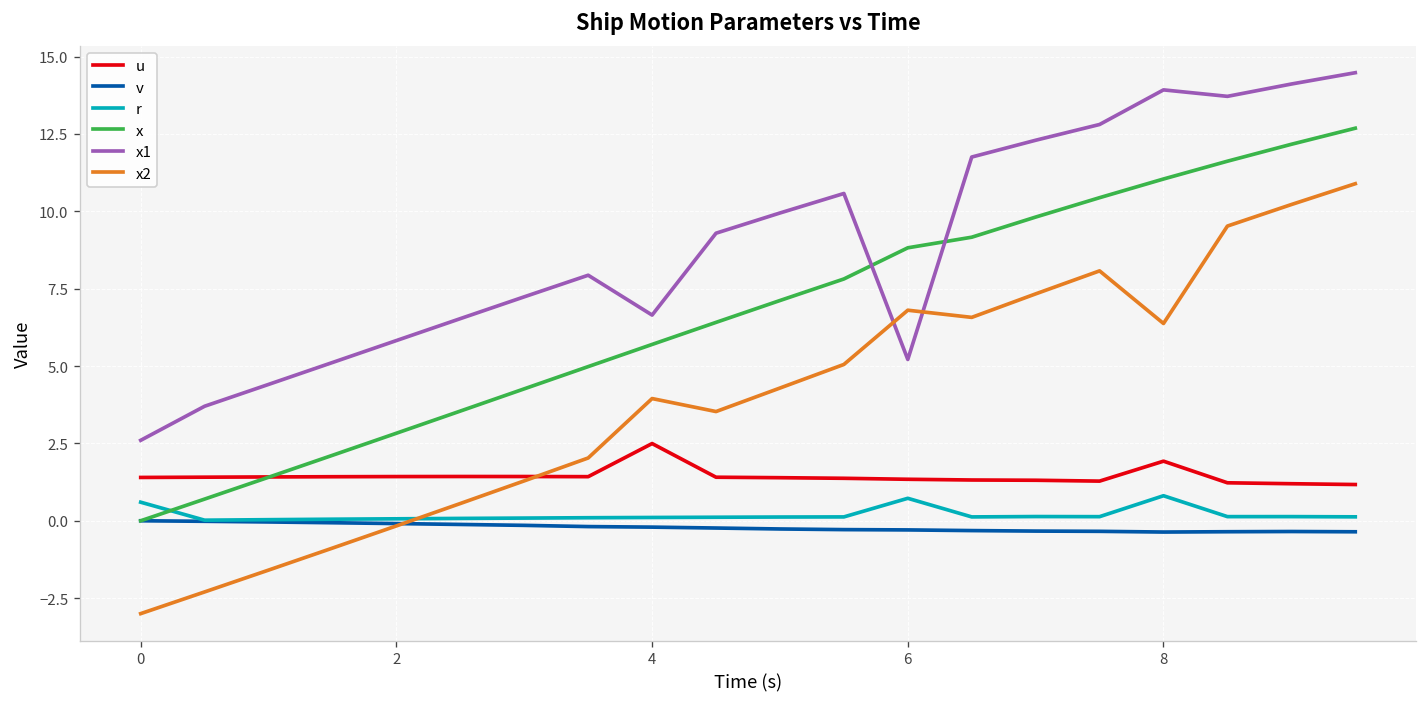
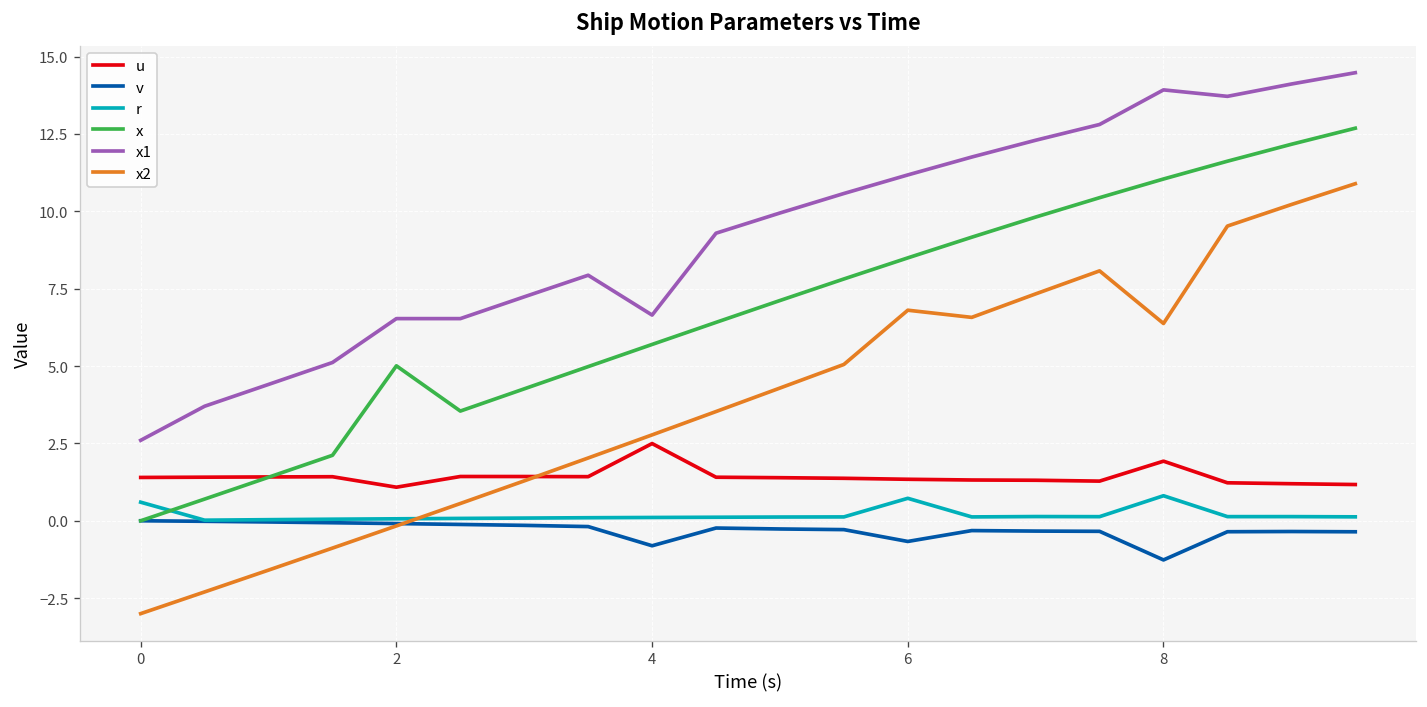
  {
    "u": {
      "0": 1.4,
-     "2": 1.4,
+     "2": 1.1,
      "4": 2.5,
      "6": 1.3,
      "8": 1.9
    },
    "v": {
-     "4": -0.2,
-     "6": -0.3,
-     "8": -0.4
+     "4": -0.8,
+     "6": -0.7,
+     "8": -1.3
    },
    "r": {
      "0": 0.6,
      "2": 0.1,
      "4": 0.1,
      "6": 0.7,
      "8": 0.8
    },
    "x": {
-     "2": 2.8,
+     "2": 5.0,
      "4": 5.7,
-     "6": 8.8,
+     "6": 8.5,
      "8": 11.0
    },
    "x1": {
      "0": 2.6,
-     "2": 5.8,
+     "2": 6.5,
      "4": 6.6,
-     "6": 5.2,
+     "6": 11.2,
      "8": 13.9
    },
    "x2": {
      "0": -3.0,
-     "4": 3.9,
+     "4": 2.8,
      "6": 6.8,
      "8": 6.4
    }
  }
